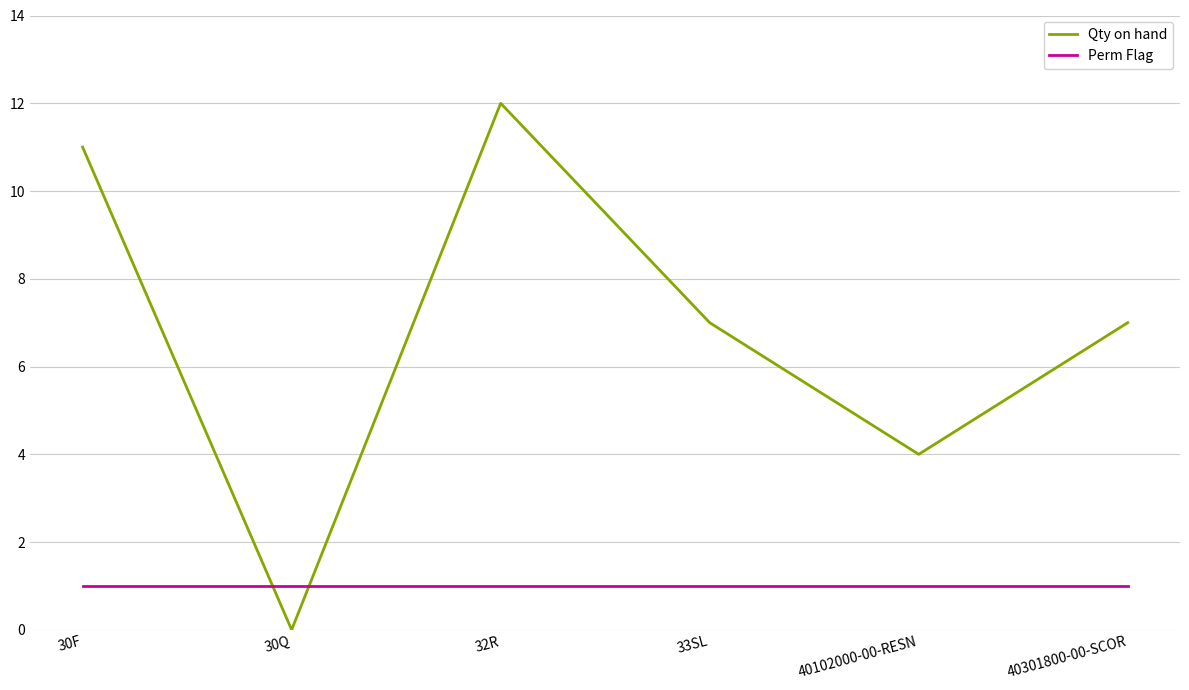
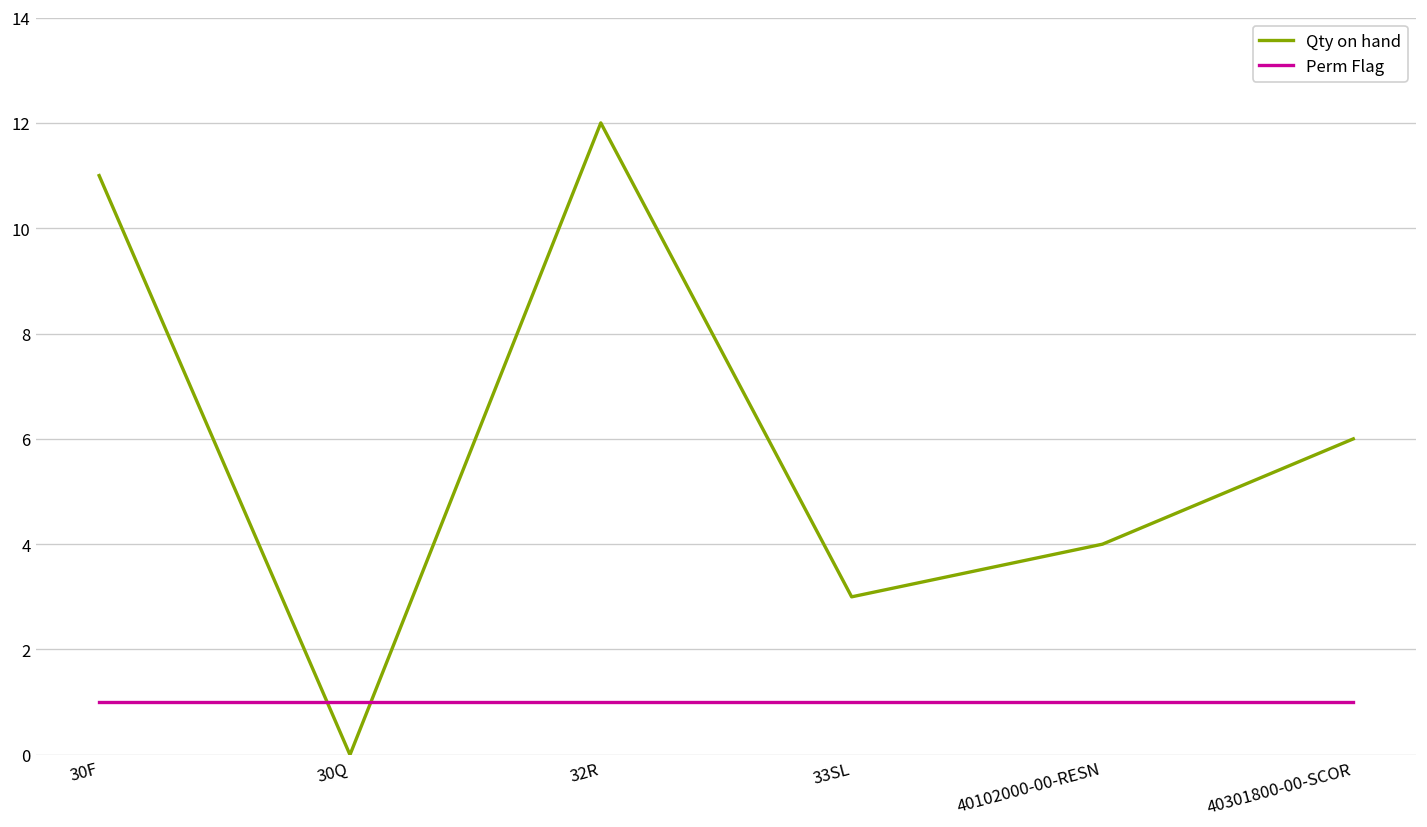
  {
    "Qty on hand": {
      "30F": 11,
      "30Q": 0,
      "32R": 12,
-     "33SL": 7,
+     "33SL": 3,
      "40102000-00-RESN": 4,
-     "40301800-00-SCOR": 7
+     "40301800-00-SCOR": 6
    },
    "Perm Flag": {
      "30F": 1,
      "30Q": 1,
      "32R": 1,
      "33SL": 1,
      "40102000-00-RESN": 1,
      "40301800-00-SCOR": 1
    }
  }
